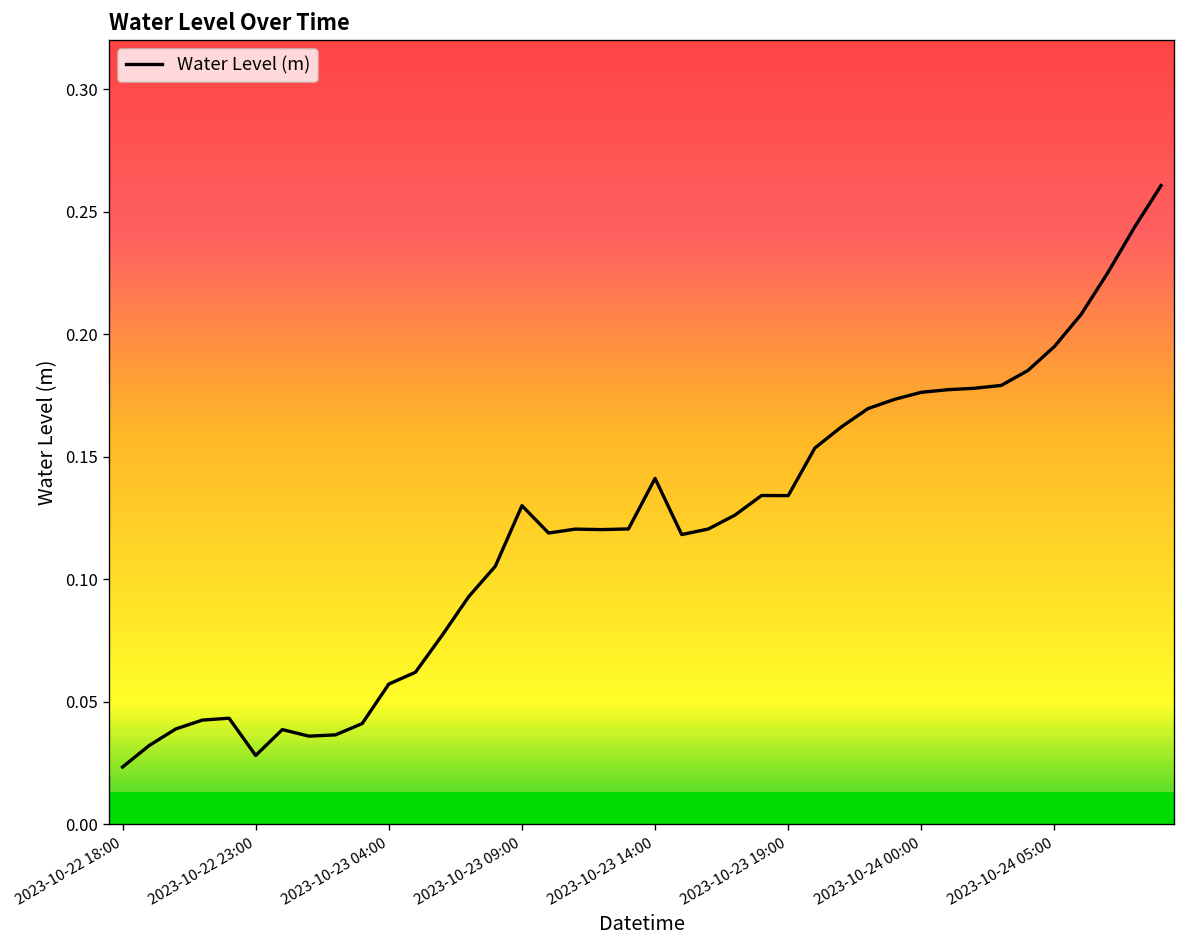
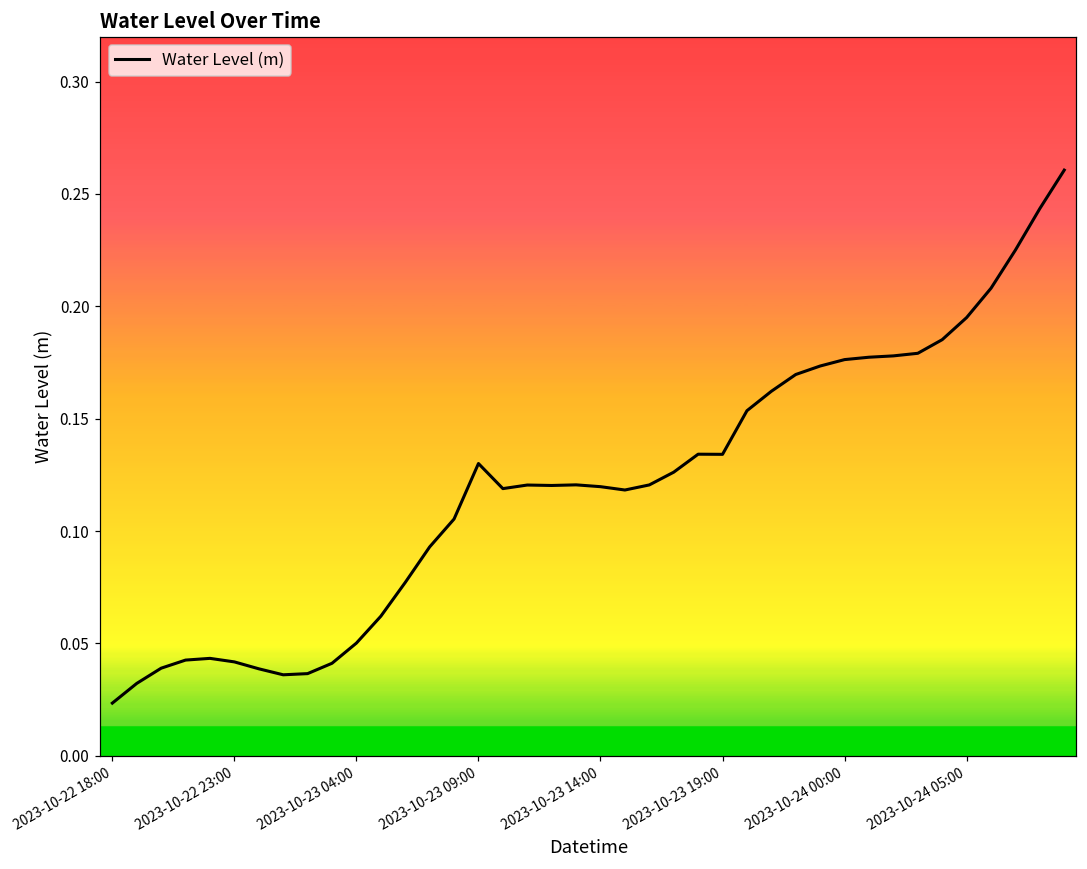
  {
    "2023-10-22 18:00": 0.023,
-   "2023-10-22 23:00": 0.028,
-   "2023-10-23 04:00": 0.057,
+   "2023-10-22 23:00": 0.042,
+   "2023-10-23 04:00": 0.050,
    "2023-10-23 09:00": 0.130,
-   "2023-10-23 14:00": 0.141,
+   "2023-10-23 14:00": 0.120,
    "2023-10-23 19:00": 0.134,
    "2023-10-24 00:00": 0.176,
    "2023-10-24 05:00": 0.195
  }
